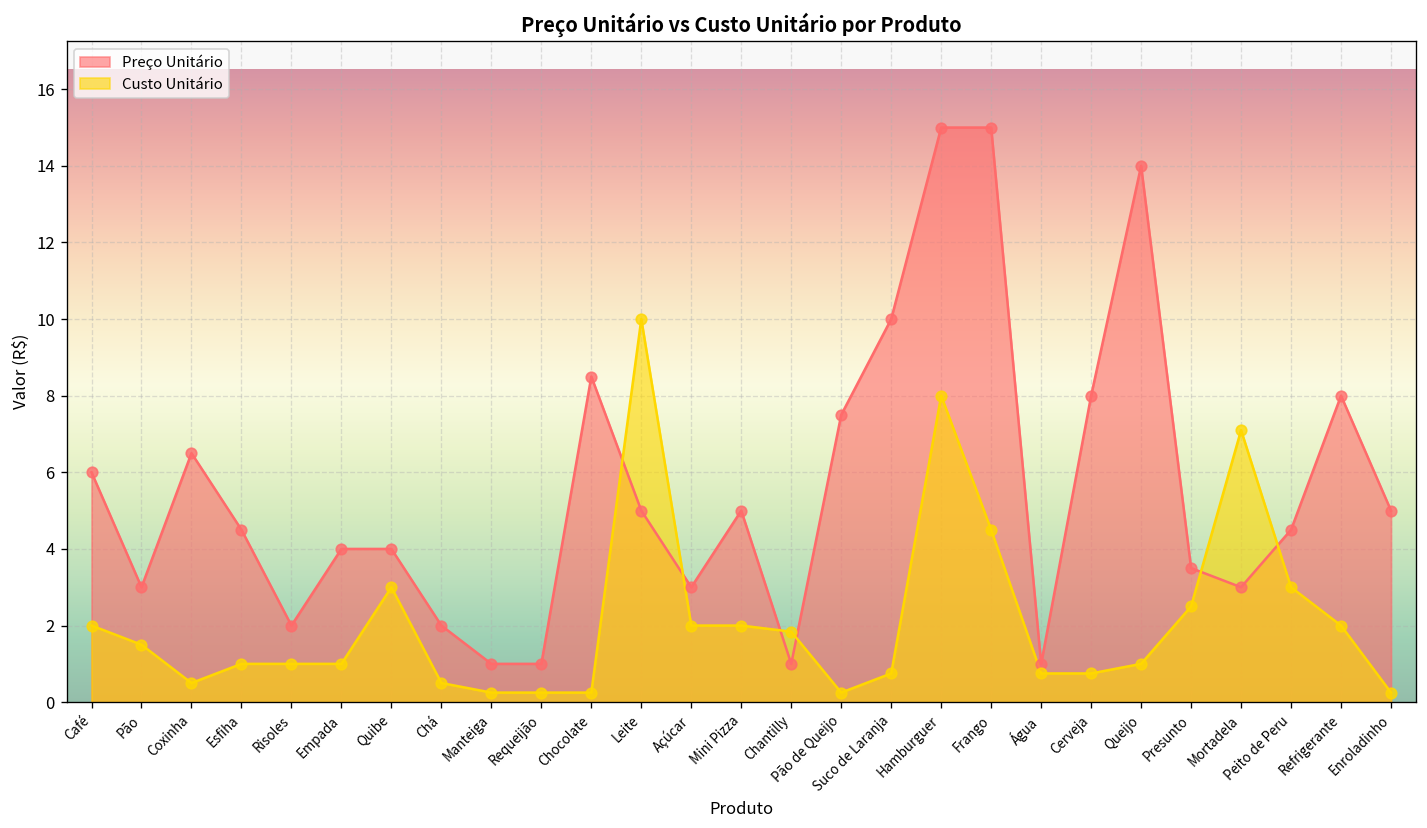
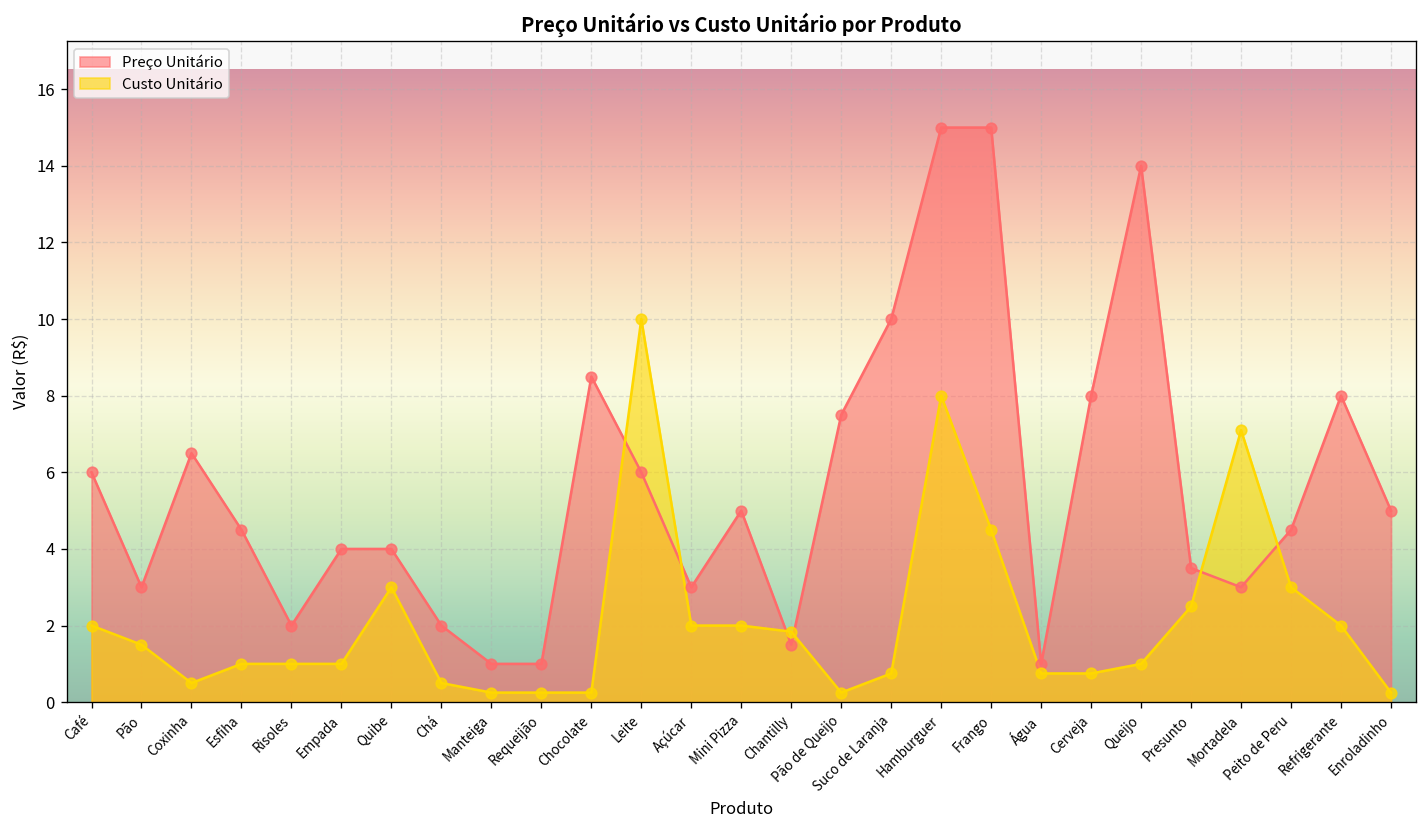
  {
    "Preço Unitário": {
      "Café": 6.0,
      "Pão": 3.0,
      "Coxinha": 6.5,
      "Esfiha": 4.5,
      "Risoles": 2.0,
      "Empada": 4.0,
      "Quibe": 4.0,
      "Chá": 2.0,
      "Manteiga": 1.0,
      "Requeijão": 1.0,
      "Chocolate": 8.5,
-     "Leite": 5,
+     "Leite": 6,
      "Açúcar": 3.0,
      "Mini Pizza": 5.0,
-     "Chantilly": 1.0,
+     "Chantilly": 1.5,
      "Pão de Queijo": 7.5,
      "Suco de Laranja": 10.0,
      "Hamburguer": 15.0,
      "Frango": 15.0,
      "Água": 1.0,
      "Cerveja": 8.0,
      "Queijo": 14.0,
      "Presunto": 3.5,
      "Mortadela": 3.0,
      "Peito de Peru": 4.5,
      "Refrigerante": 8.0,
      "Enroladinho": 5.0
    },
    "Custo Unitário": {
      "Café": 2.0,
      "Pão": 1.5,
      "Coxinha": 0.5,
      "Esfiha": 1.0,
      "Risoles": 1.0,
      "Empada": 1.0,
      "Quibe": 3.0,
      "Chá": 0.5,
      "Manteiga": 0.3,
      "Requeijão": 0.3,
      "Chocolate": 0.3,
      "Leite": 10.0,
      "Açúcar": 2.0,
      "Mini Pizza": 2.0,
      "Chantilly": 1.8,
      "Pão de Queijo": 0.3,
      "Suco de Laranja": 0.8,
      "Hamburguer": 8.0,
      "Frango": 4.5,
      "Água": 0.8,
      "Cerveja": 0.8,
      "Queijo": 1.0,
      "Presunto": 2.5,
      "Mortadela": 7.1,
      "Peito de Peru": 3.0,
      "Refrigerante": 2.0,
      "Enroladinho": 0.3
    }
  }
